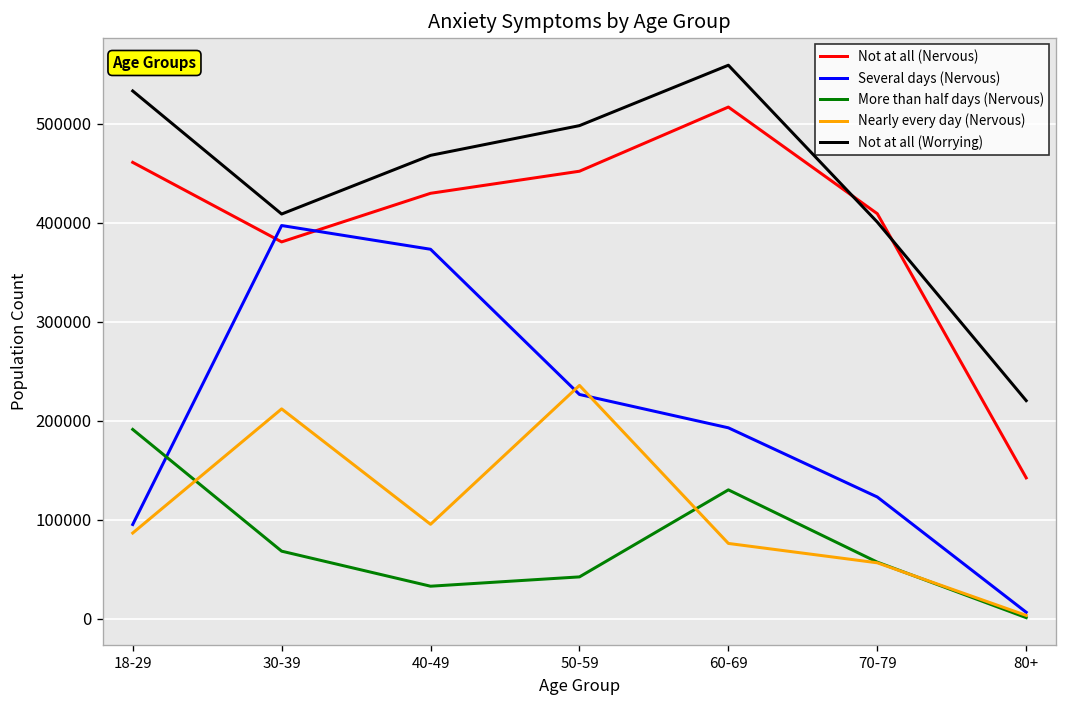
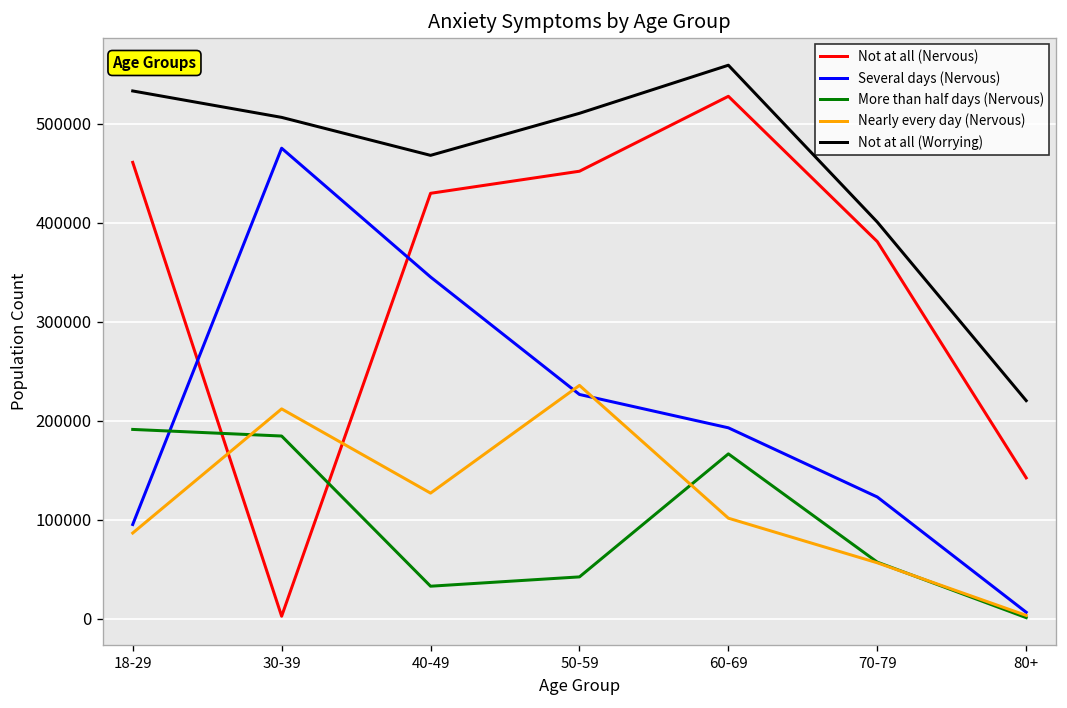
  {
    "Not at all (Nervous)": {
      "18-29": 460000,
-     "30-39": 380000,
+     "30-39": 0,
      "40-49": 430000,
      "50-59": 450000,
-     "60-69": 520000,
-     "70-79": 410000,
+     "60-69": 530000,
+     "70-79": 380000,
      "80+": 140000
    },
    "Several days (Nervous)": {
      "18-29": 100000,
-     "30-39": 400000,
-     "40-49": 370000,
+     "30-39": 480000,
+     "40-49": 350000,
      "50-59": 230000,
      "60-69": 190000,
      "70-79": 120000,
      "80+": 10000
    },
    "More than half days (Nervous)": {
      "18-29": 190000,
-     "30-39": 70000,
+     "30-39": 180000,
      "40-49": 30000,
      "50-59": 40000,
-     "60-69": 130000
+     "60-69": 170000
    },
    "Nearly every day (Nervous)": {
      "18-29": 90000,
      "30-39": 210000,
-     "40-49": 100000,
+     "40-49": 130000,
      "50-59": 240000,
-     "60-69": 80000
+     "60-69": 100000
    },
    "Not at all (Worrying)": {
      "18-29": 530000,
-     "30-39": 410000,
+     "30-39": 510000,
      "40-49": 470000,
-     "50-59": 500000,
+     "50-59": 510000,
      "60-69": 560000,
      "70-79": 400000,
      "80+": 220000
    }
  }
